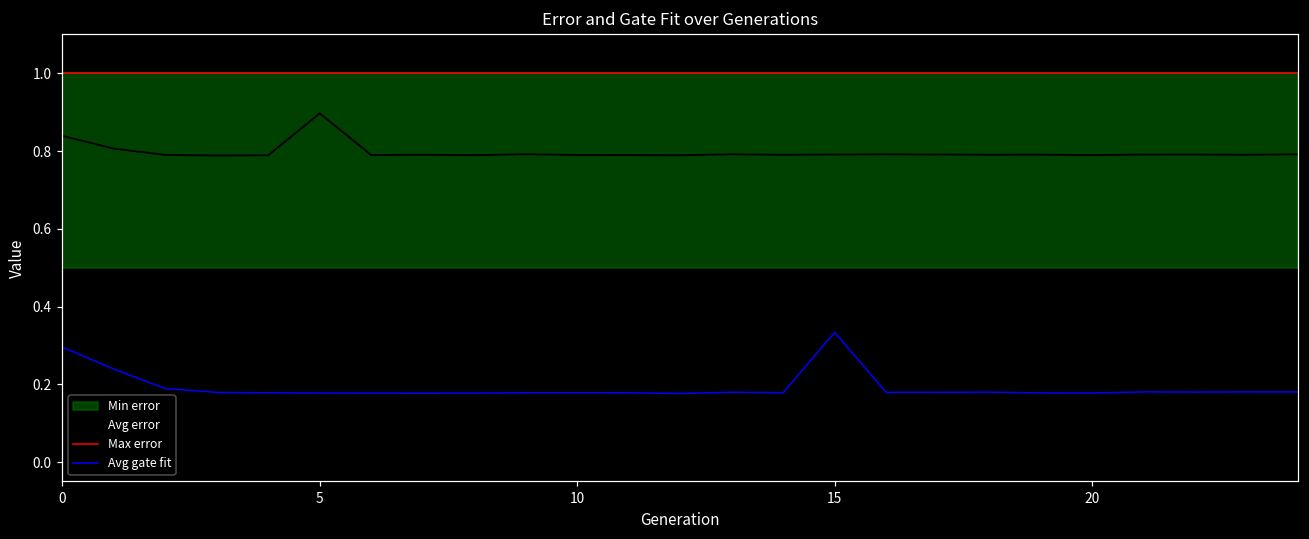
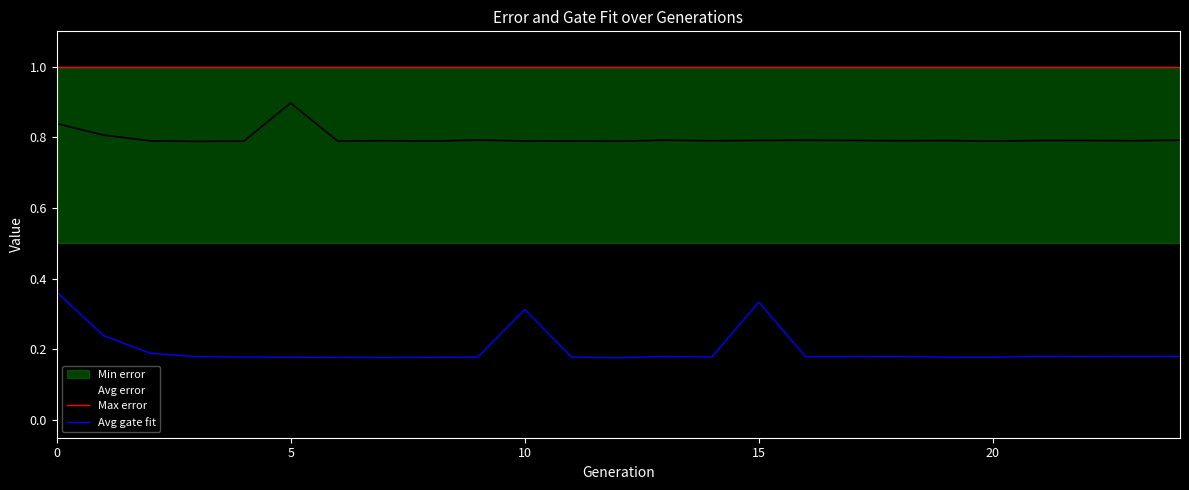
  {
    "Avg error": {
      "0": 0.84,
      "5": 0.90,
      "10": 0.79,
      "15": 0.79,
      "20": 0.79
    },
    "Min error": {
      "0": 1.00,
      "5": 1.00,
      "10": 1.00,
      "15": 1.00,
      "20": 1.00
    },
    "Avg gate fit": {
-     "0": 0.30,
+     "0": 0.36,
      "5": 0.18,
-     "10": 0.18,
+     "10": 0.31,
      "15": 0.33,
      "20": 0.18
    }
  }
